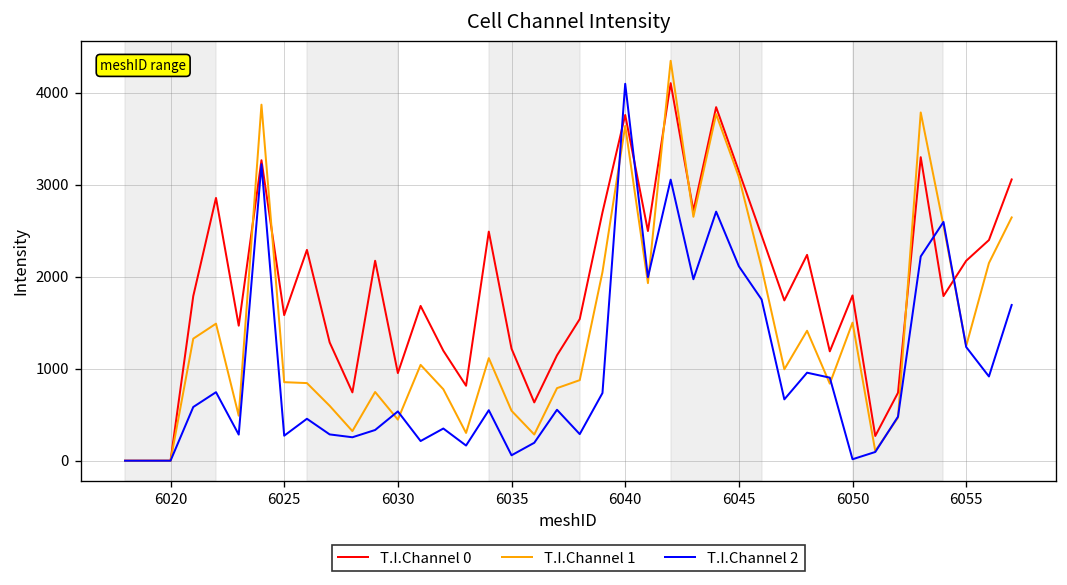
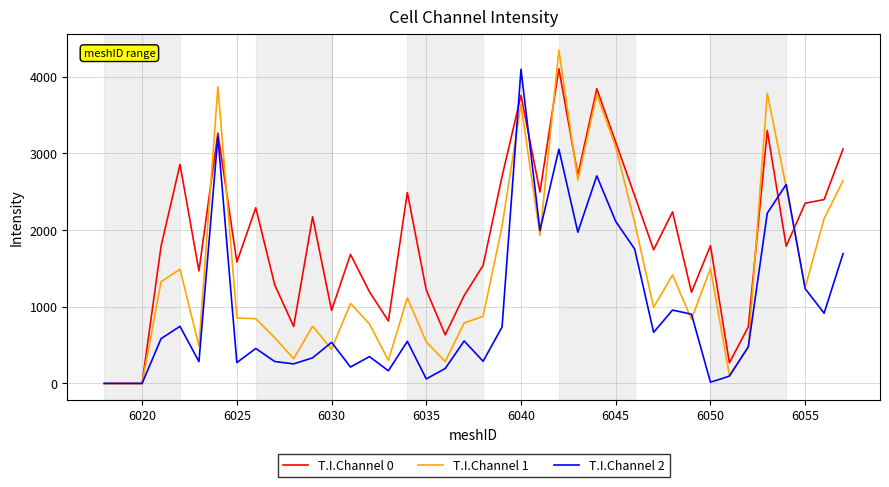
  {
    "T.I.Channel 0": {
      "6025": 1600,
      "6030": 1000,
      "6035": 1200,
      "6040": 3800,
      "6045": 3100,
      "6050": 1800,
-     "6055": 2200
+     "6055": 2400
    },
    "T.I.Channel 1": {
      "6025": 900,
      "6030": 400,
      "6035": 500,
      "6040": 3600,
      "6045": 3100,
      "6050": 1500
    },
    "T.I.Channel 2": {
      "6025": 300,
      "6030": 500,
      "6035": 100,
      "6040": 4100,
      "6045": 2100,
      "6050": 0
    }
  }
